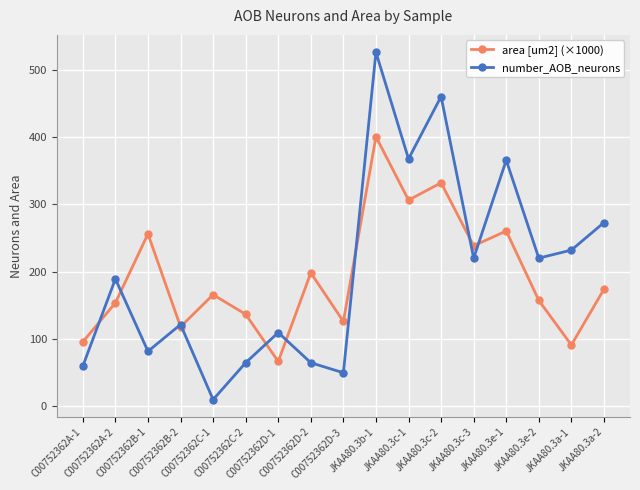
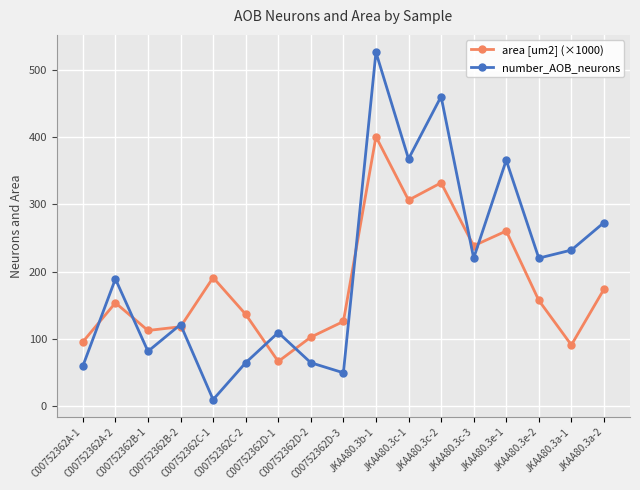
  {
    "area [um2] (×1000)": {
      "C00752362A-1": 100,
      "C00752362A-2": 150,
-     "C00752362B-1": 260,
-     "C00752362C-1": 170,
+     "C00752362B-1": 110,
+     "C00752362C-1": 190,
      "C00752362C-2": 140,
      "C00752362D-1": 70,
-     "C00752362D-2": 200,
+     "C00752362D-2": 100,
      "C00752362D-3": 130,
      "JKAA80.3b-1": 400,
      "JKAA80.3c-1": 310,
      "JKAA80.3c-2": 330,
      "JKAA80.3c-3": 240,
      "JKAA80.3e-1": 260,
      "JKAA80.3e-2": 160,
      "JKAA80.3a-1": 90,
      "JKAA80.3a-2": 170
    },
    "number_AOB_neurons": {
      "C00752362A-1": 60,
      "C00752362A-2": 190,
      "C00752362B-1": 80,
      "C00752362C-1": 10,
      "C00752362C-2": 60,
      "C00752362D-1": 110,
      "C00752362D-2": 60,
      "C00752362D-3": 50,
      "JKAA80.3b-1": 530,
      "JKAA80.3c-1": 370,
      "JKAA80.3c-2": 460,
      "JKAA80.3c-3": 220,
      "JKAA80.3e-1": 370,
      "JKAA80.3e-2": 220,
      "JKAA80.3a-1": 230,
      "JKAA80.3a-2": 270
    }
  }
